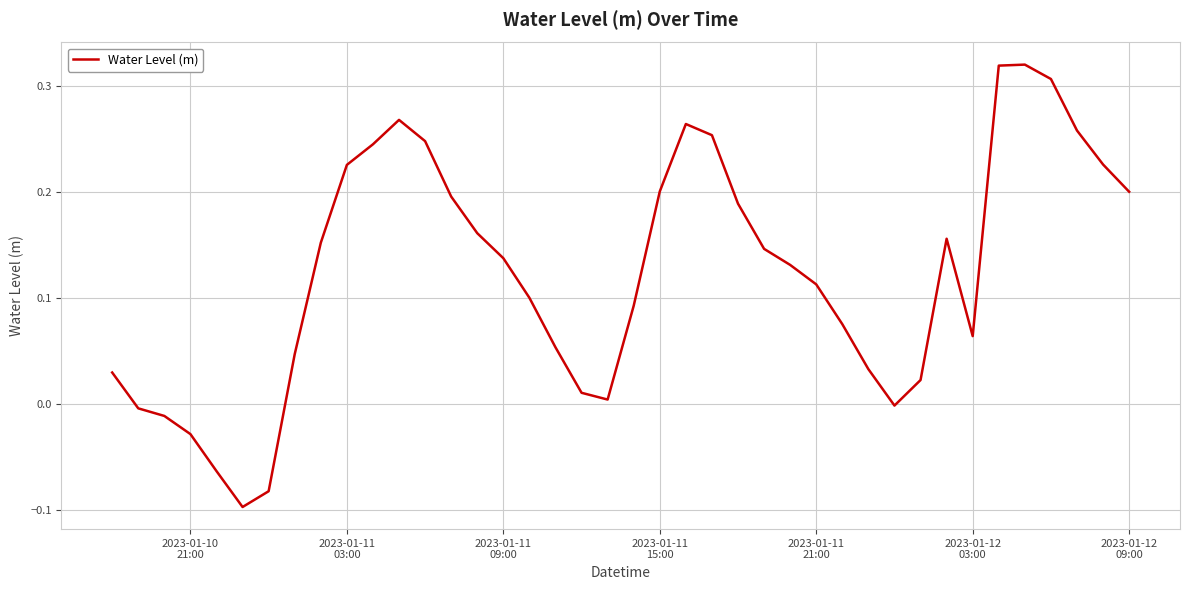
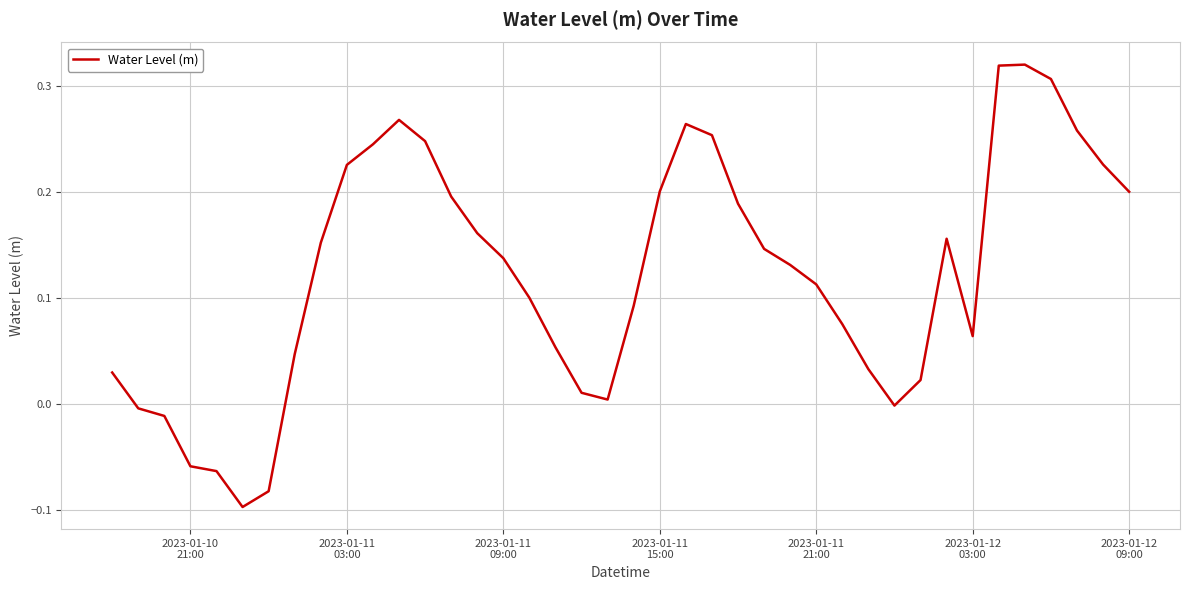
  {
-   "2023-01-10 21:00": -0.028,
+   "2023-01-10 21:00": -0.059,
    "2023-01-11 03:00": 0.226,
    "2023-01-11 09:00": 0.138,
    "2023-01-11 15:00": 0.201,
    "2023-01-11 21:00": 0.113,
    "2023-01-12 03:00": 0.064,
    "2023-01-12 09:00": 0.201
  }
